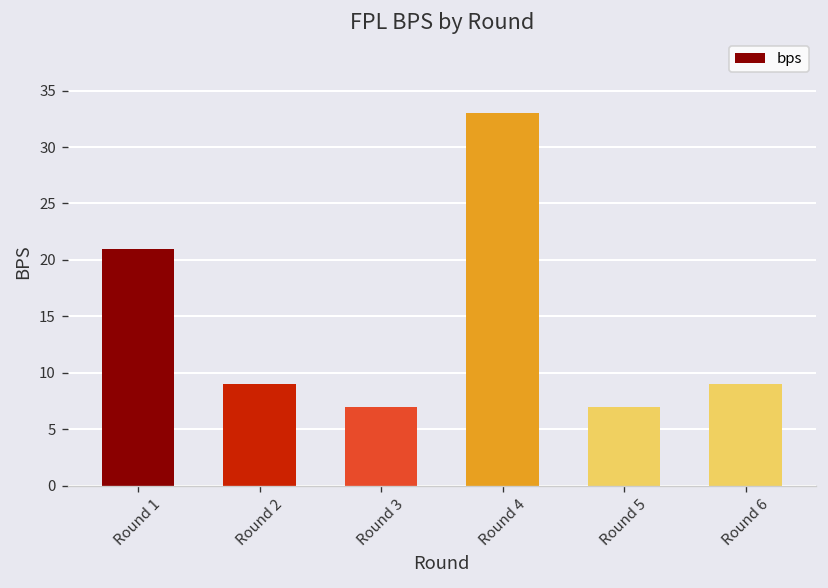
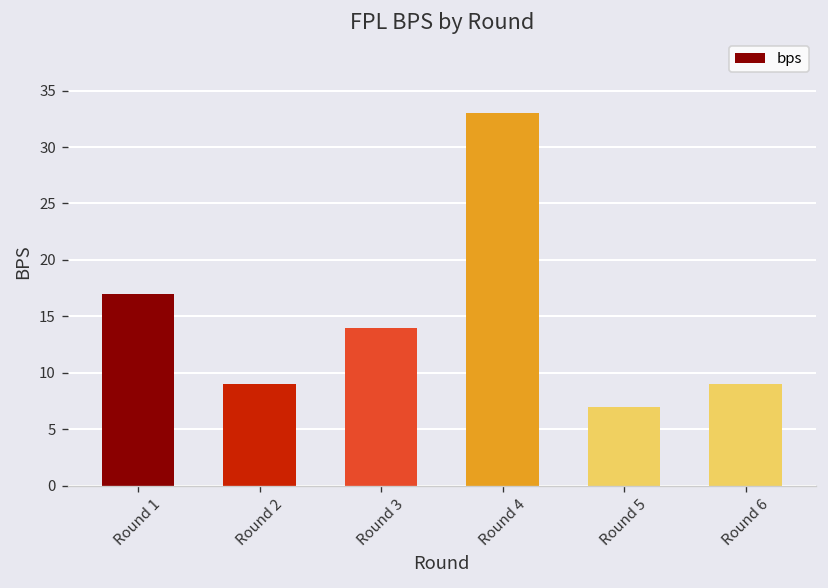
  {
-   "Round 1": 21,
+   "Round 1": 17,
    "Round 2": 9,
-   "Round 3": 7,
+   "Round 3": 14,
    "Round 4": 33,
    "Round 5": 7,
    "Round 6": 9
  }
